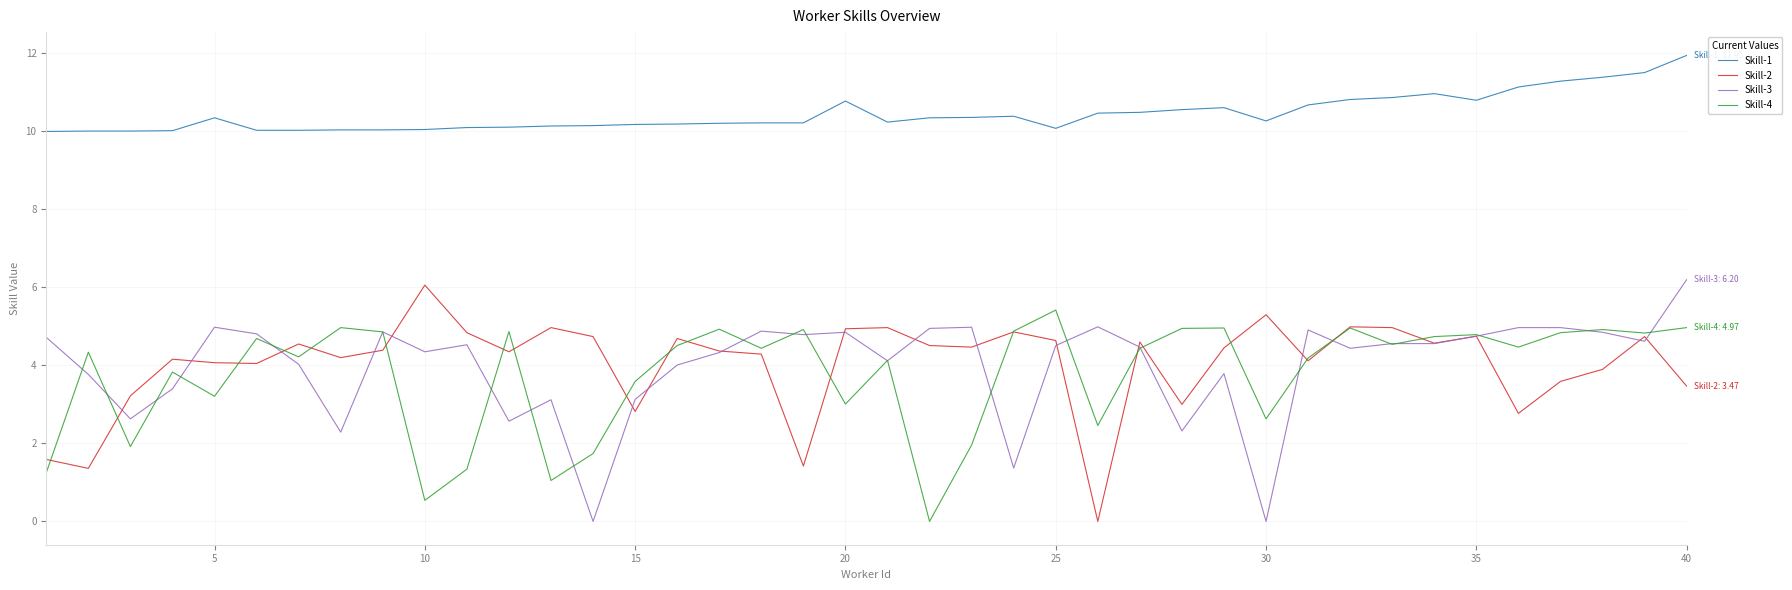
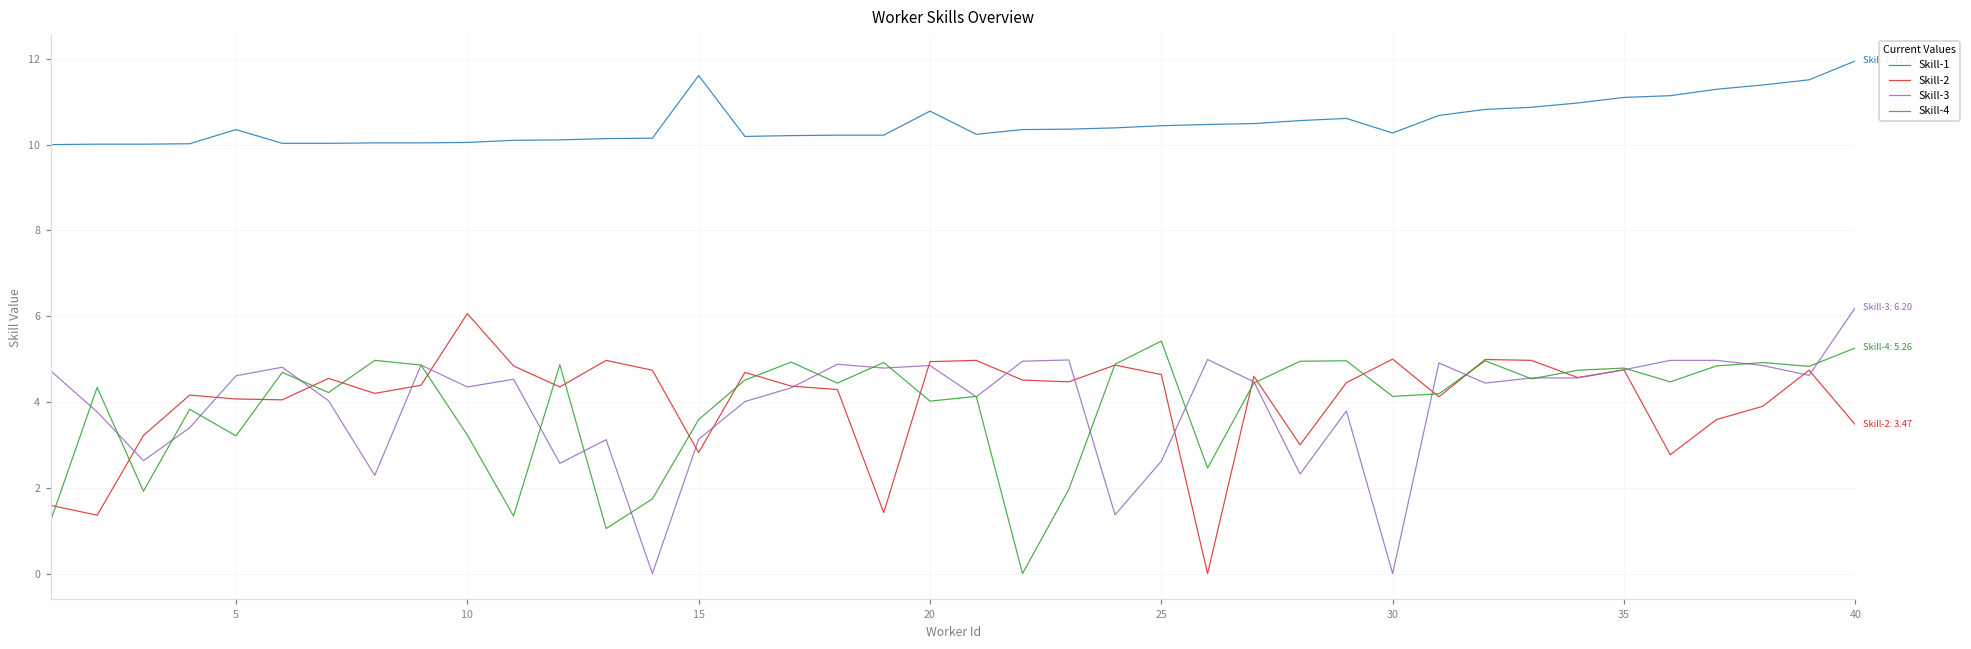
  {
    "Skill-1": {
      "5": 10.4,
      "10": 10.1,
-     "15": 10.2,
+     "15": 11.6,
      "20": 10.8,
-     "25": 10.1,
+     "25": 10.4,
      "30": 10.3,
-     "35": 10.8
+     "35": 11.1
    },
    "Skill-2": {
      "5": 4.1,
      "10": 6.1,
      "15": 2.8,
      "20": 4.9,
      "25": 4.6,
-     "30": 5.3
+     "30": 5.0
    },
    "Skill-3": {
-     "5": 5.0,
+     "5": 4.6,
      "10": 4.4,
      "15": 3.1,
      "20": 4.9,
-     "25": 4.5,
+     "25": 2.6,
      "30": 0.0
    },
    "Skill-4": {
-     "10": 0.5,
-     "20": 3.0,
-     "30": 2.6,
-     "40": 4.97
+     "10": 3.2,
+     "20": 4.0,
+     "30": 4.1,
+     "40": 5.26
    }
  }
